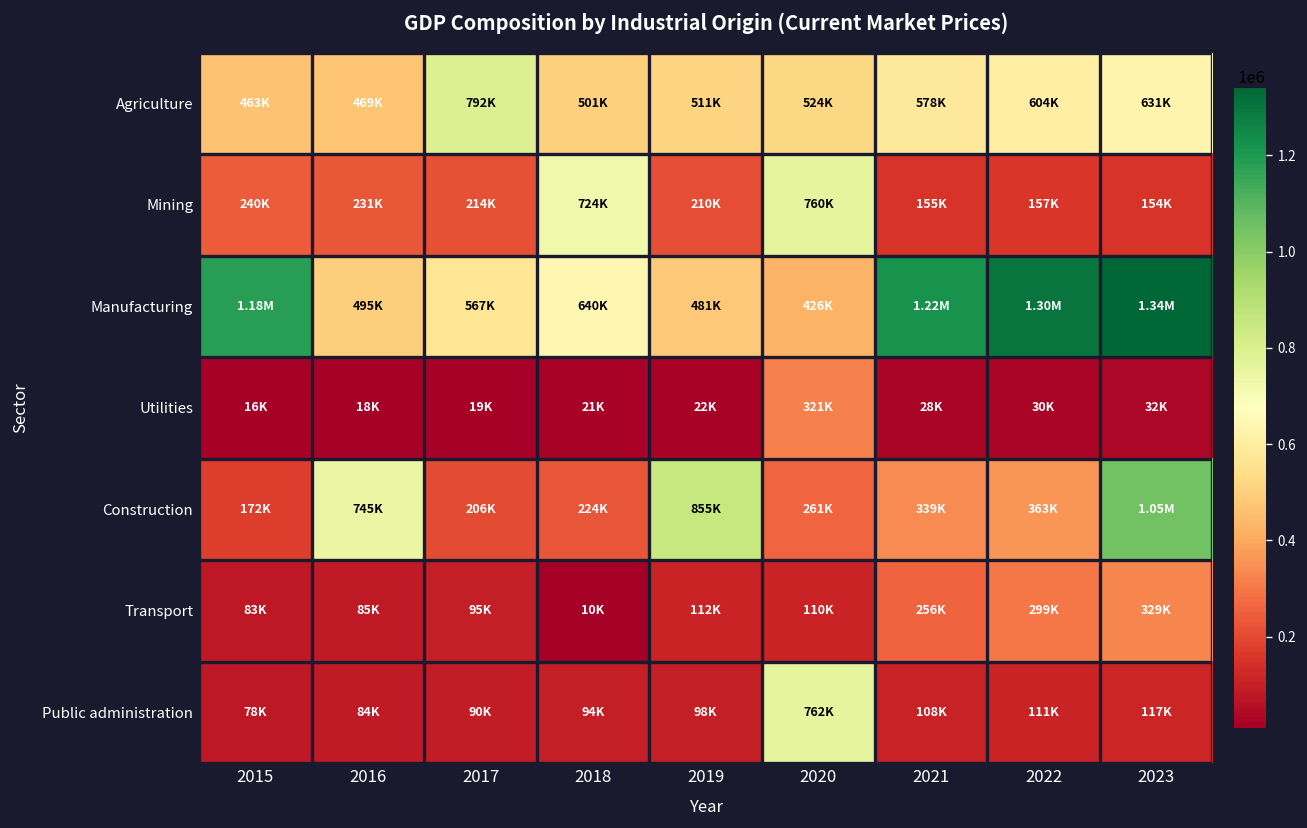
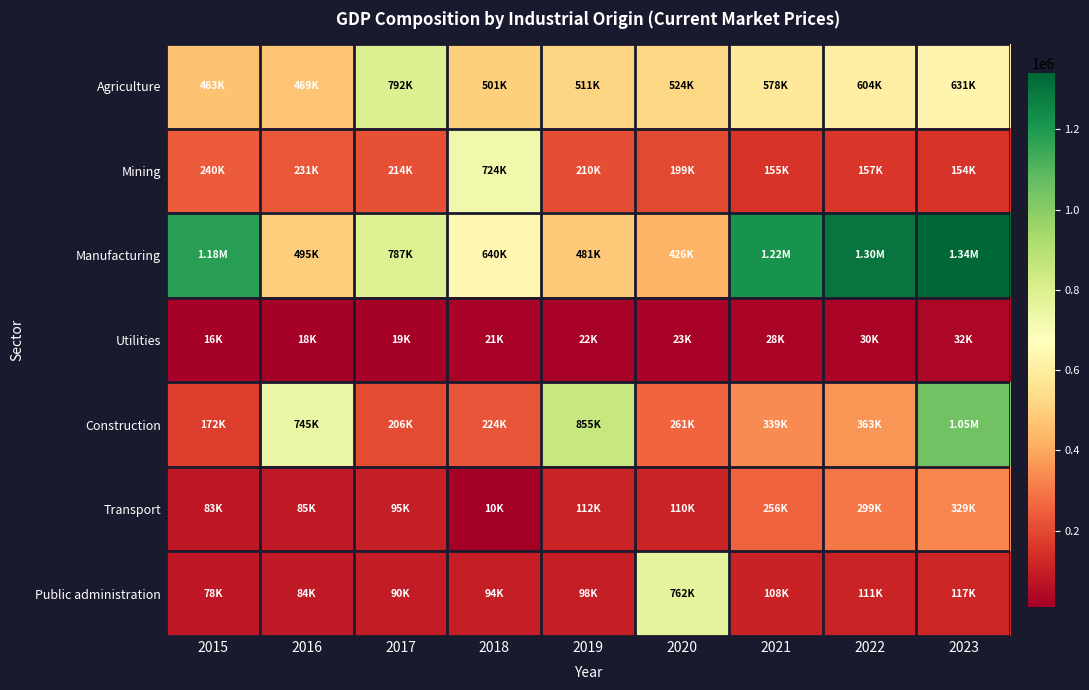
  {
    "Agriculture": {
      "2015": "463K",
      "2016": "469K",
      "2017": "792K",
      "2018": "501K",
      "2019": "511K",
      "2020": "524K",
      "2021": "578K",
      "2022": "604K",
      "2023": "631K"
    },
    "Mining": {
      "2015": "240K",
      "2016": "231K",
      "2017": "214K",
      "2018": "724K",
      "2019": "210K",
-     "2020": "760K",
+     "2020": "199K",
      "2021": "155K",
      "2022": "157K",
      "2023": "154K"
    },
    "Manufacturing": {
      "2015": "1.18M",
      "2016": "495K",
-     "2017": "567K",
+     "2017": "787K",
      "2018": "640K",
      "2019": "481K",
      "2020": "426K",
      "2021": "1.22M",
      "2022": "1.30M",
      "2023": "1.34M"
    },
    "Utilities": {
      "2015": "16K",
      "2016": "18K",
      "2017": "19K",
      "2018": "21K",
      "2019": "22K",
-     "2020": "321K",
+     "2020": "23K",
      "2021": "28K",
      "2022": "30K",
      "2023": "32K"
    },
    "Construction": {
      "2015": "172K",
      "2016": "745K",
      "2017": "206K",
      "2018": "224K",
      "2019": "855K",
      "2020": "261K",
      "2021": "339K",
      "2022": "363K",
      "2023": "1.05M"
    },
    "Transport": {
      "2015": "83K",
      "2016": "85K",
      "2017": "95K",
      "2018": "10K",
      "2019": "112K",
      "2020": "110K",
      "2021": "256K",
      "2022": "299K",
      "2023": "329K"
    },
    "Public administration": {
      "2015": "78K",
      "2016": "84K",
      "2017": "90K",
      "2018": "94K",
      "2019": "98K",
      "2020": "762K",
      "2021": "108K",
      "2022": "111K",
      "2023": "117K"
    }
  }
